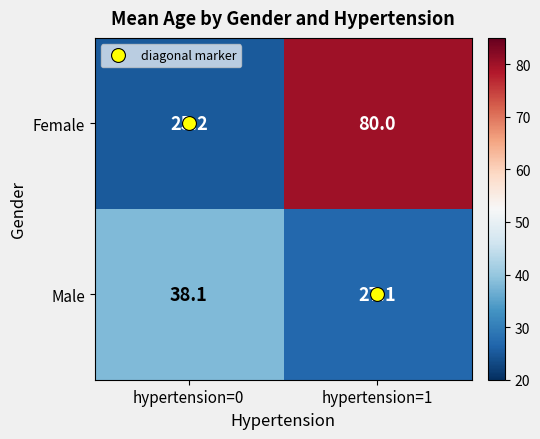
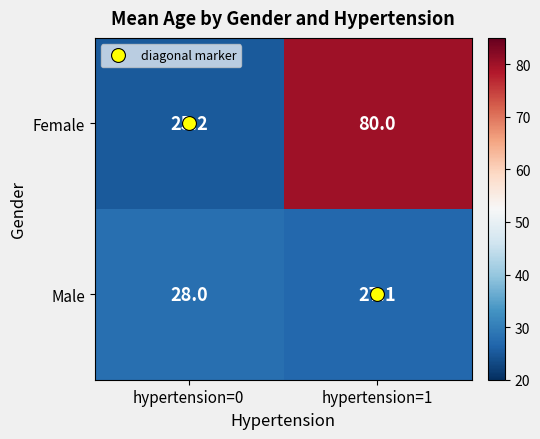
  {
    "Female": {
      "hypertension=1": 80.0
    },
    "Male": {
-     "hypertension=0": 38.1
+     "hypertension=0": 28.0
    }
  }
